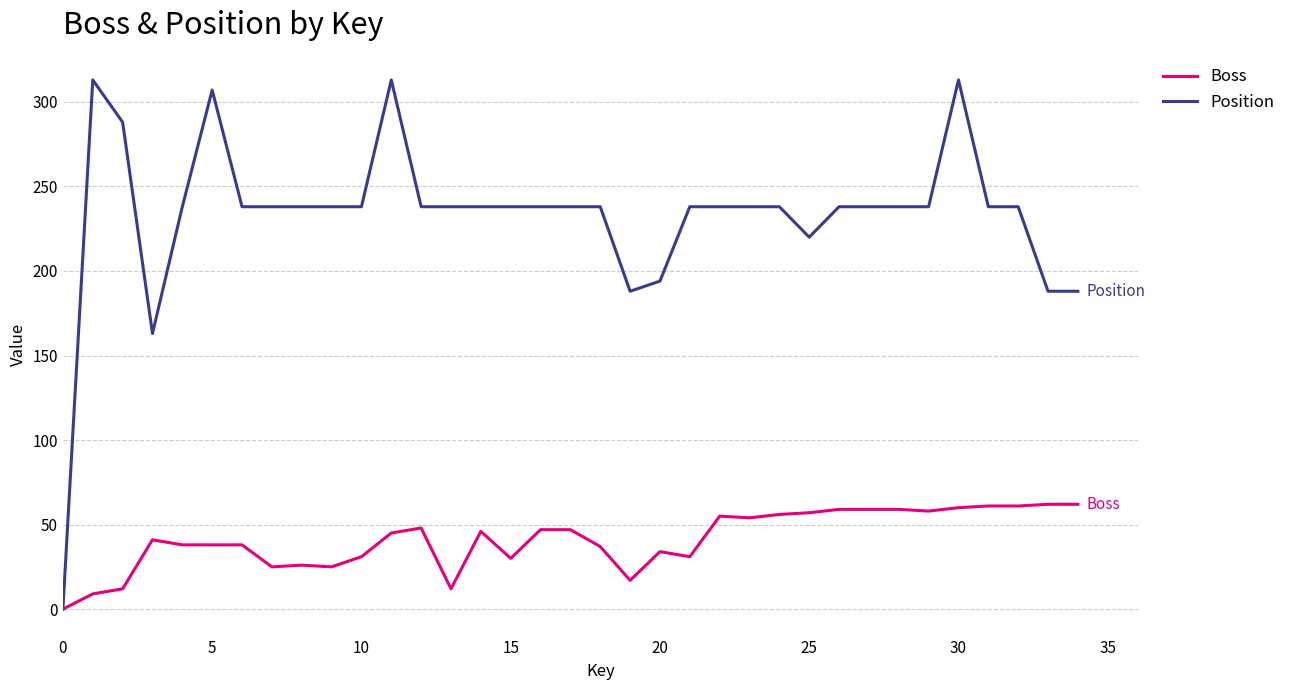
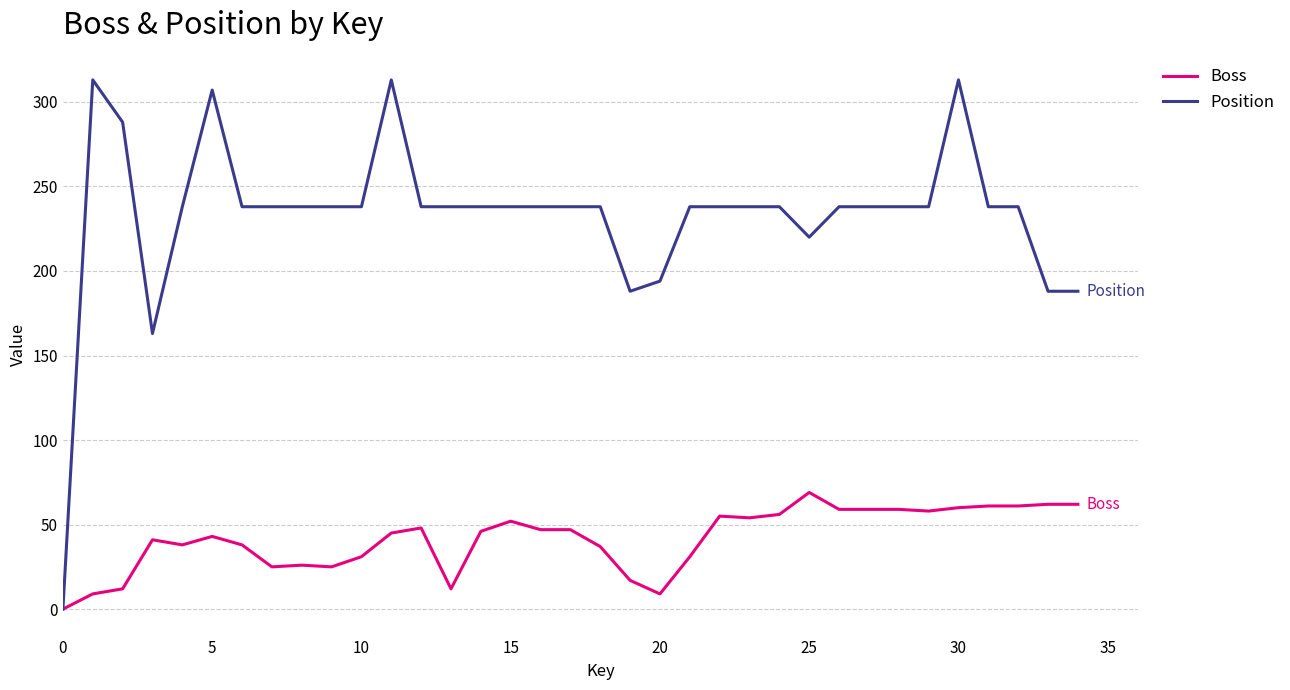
  {
    "Boss": {
-     "5": 38,
+     "5": 43,
      "10": 31,
-     "15": 30,
-     "20": 34,
-     "25": 57,
+     "15": 52,
+     "20": 9,
+     "25": 69,
      "30": 60
    },
    "Position": {
      "5": 307,
      "10": 238,
      "15": 238,
      "20": 194,
      "25": 220,
      "30": 313
    }
  }
